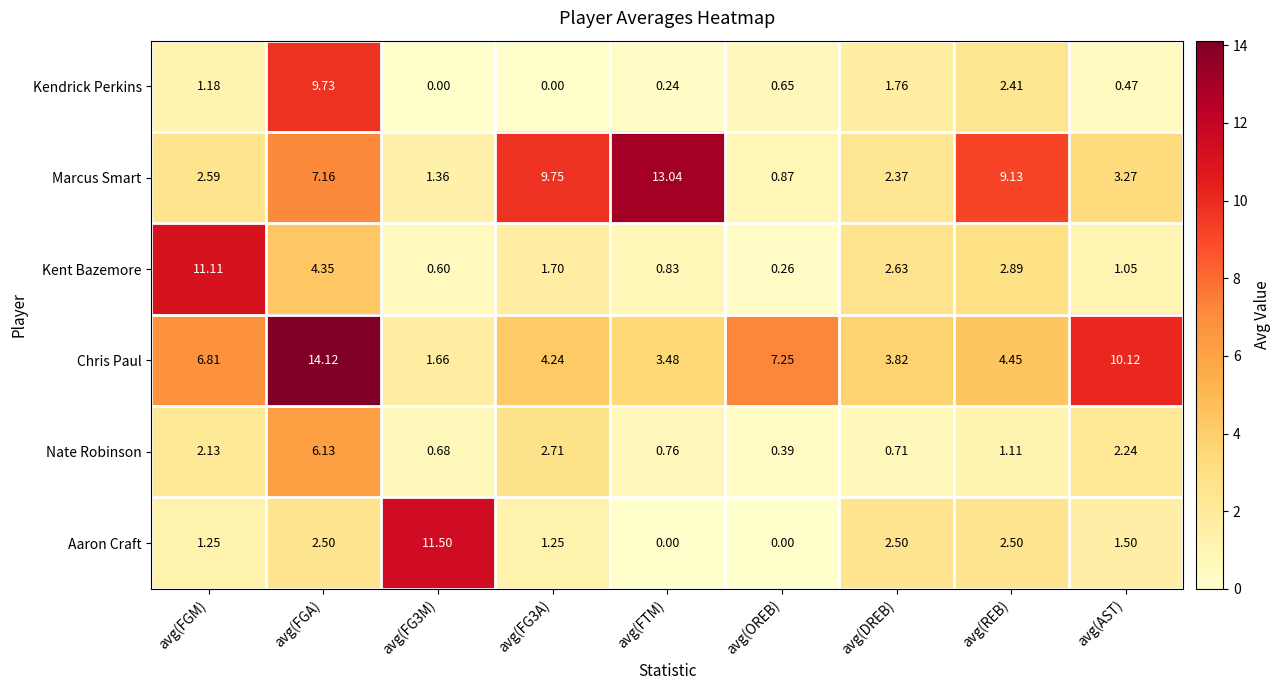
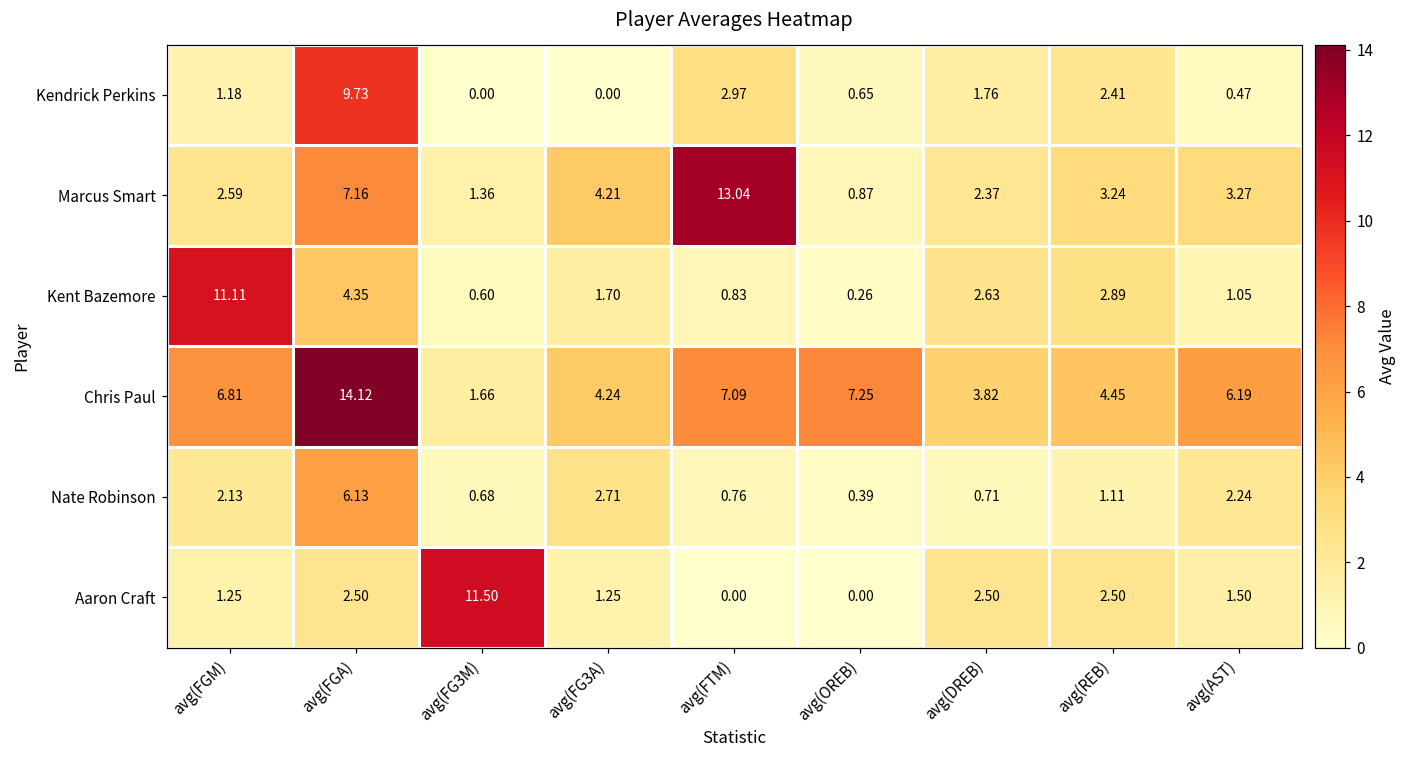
  {
    "Kendrick Perkins": {
      "avg(FGM)": 1.18,
      "avg(FGA)": 9.73,
      "avg(FG3M)": 0.00,
      "avg(FG3A)": 0.00,
-     "avg(FTM)": 0.24,
+     "avg(FTM)": 2.97,
      "avg(OREB)": 0.65,
      "avg(DREB)": 1.76,
      "avg(REB)": 2.41,
      "avg(AST)": 0.47
    },
    "Marcus Smart": {
      "avg(FGM)": 2.59,
      "avg(FGA)": 7.16,
      "avg(FG3M)": 1.36,
-     "avg(FG3A)": 9.75,
+     "avg(FG3A)": 4.21,
      "avg(FTM)": 13.04,
      "avg(OREB)": 0.87,
      "avg(DREB)": 2.37,
-     "avg(REB)": 9.13,
+     "avg(REB)": 3.24,
      "avg(AST)": 3.27
    },
    "Kent Bazemore": {
      "avg(FGM)": 11.11,
      "avg(FGA)": 4.35,
      "avg(FG3M)": 0.60,
      "avg(FG3A)": 1.70,
      "avg(FTM)": 0.83,
      "avg(OREB)": 0.26,
      "avg(DREB)": 2.63,
      "avg(REB)": 2.89,
      "avg(AST)": 1.05
    },
    "Chris Paul": {
      "avg(FGM)": 6.81,
      "avg(FGA)": 14.12,
      "avg(FG3M)": 1.66,
      "avg(FG3A)": 4.24,
-     "avg(FTM)": 3.48,
+     "avg(FTM)": 7.09,
      "avg(OREB)": 7.25,
      "avg(DREB)": 3.82,
      "avg(REB)": 4.45,
-     "avg(AST)": 10.12
+     "avg(AST)": 6.19
    },
    "Nate Robinson": {
      "avg(FGM)": 2.13,
      "avg(FGA)": 6.13,
      "avg(FG3M)": 0.68,
      "avg(FG3A)": 2.71,
      "avg(FTM)": 0.76,
      "avg(OREB)": 0.39,
      "avg(DREB)": 0.71,
      "avg(REB)": 1.11,
      "avg(AST)": 2.24
    },
    "Aaron Craft": {
      "avg(FGM)": 1.25,
      "avg(FGA)": 2.50,
      "avg(FG3M)": 11.50,
      "avg(FG3A)": 1.25,
      "avg(FTM)": 0.00,
      "avg(OREB)": 0.00,
      "avg(DREB)": 2.50,
      "avg(REB)": 2.50,
      "avg(AST)": 1.50
    }
  }
